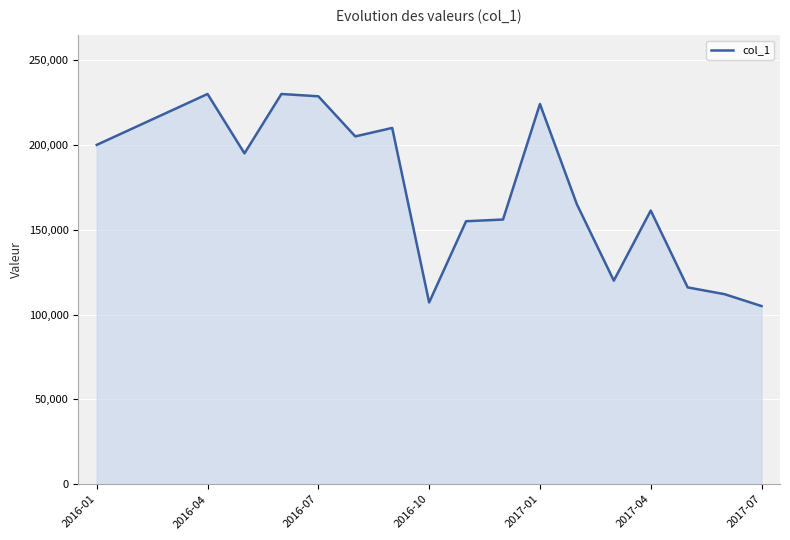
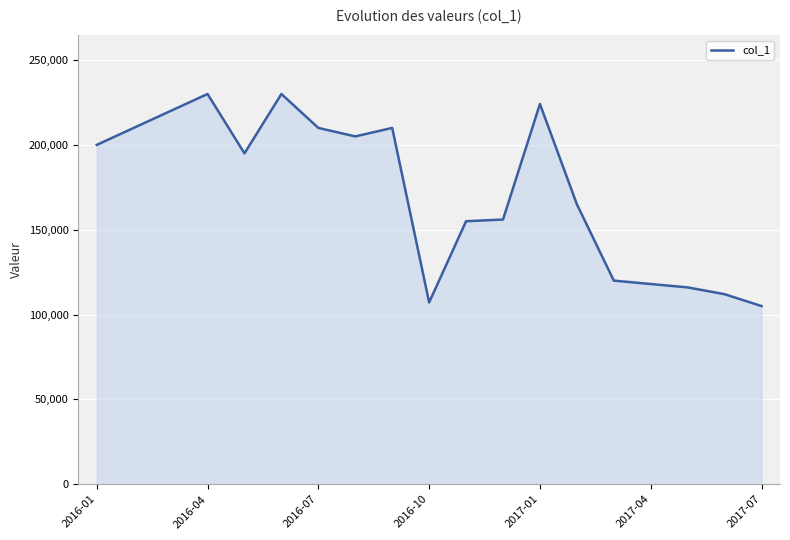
  {
    "2016-01": "200,000",
    "2016-04": "230,000",
-   "2016-07": "229,000",
+   "2016-07": "210,000",
    "2016-10": "107,000",
    "2017-01": "224,000",
-   "2017-04": "161,000",
+   "2017-04": "118,000",
    "2017-07": "105,000"
  }
